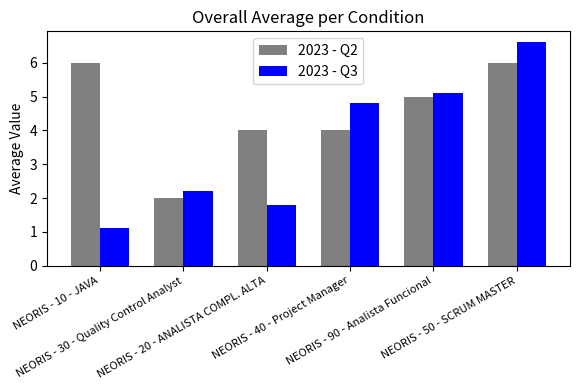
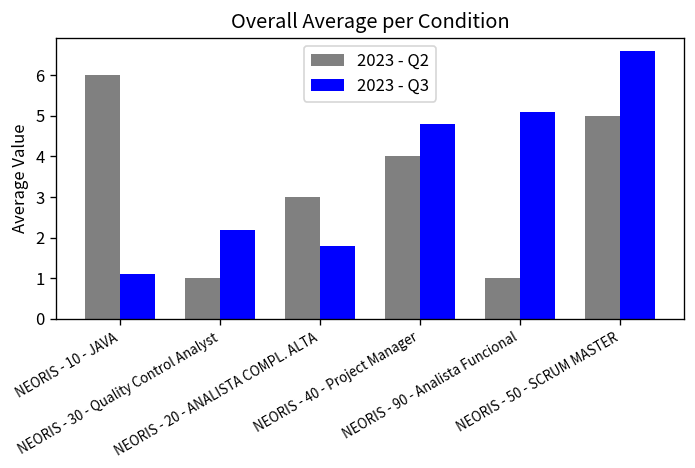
  {
    "2023 - Q2": {
      "NEORIS - 10 - JAVA": 6,
-     "NEORIS - 30 - Quality Control Analyst": 2,
-     "NEORIS - 20 - ANALISTA COMPL. ALTA": 4,
+     "NEORIS - 30 - Quality Control Analyst": 1,
+     "NEORIS - 20 - ANALISTA COMPL. ALTA": 3,
      "NEORIS - 40 - Project Manager": 4,
-     "NEORIS - 90 - Analista Funcional": 5,
-     "NEORIS - 50 - SCRUM MASTER": 6
+     "NEORIS - 90 - Analista Funcional": 1,
+     "NEORIS - 50 - SCRUM MASTER": 5
    },
    "2023 - Q3": {
      "NEORIS - 10 - JAVA": 1.1,
      "NEORIS - 30 - Quality Control Analyst": 2.2,
      "NEORIS - 20 - ANALISTA COMPL. ALTA": 1.8,
      "NEORIS - 40 - Project Manager": 4.8,
      "NEORIS - 90 - Analista Funcional": 5.1,
      "NEORIS - 50 - SCRUM MASTER": 6.6
    }
  }
